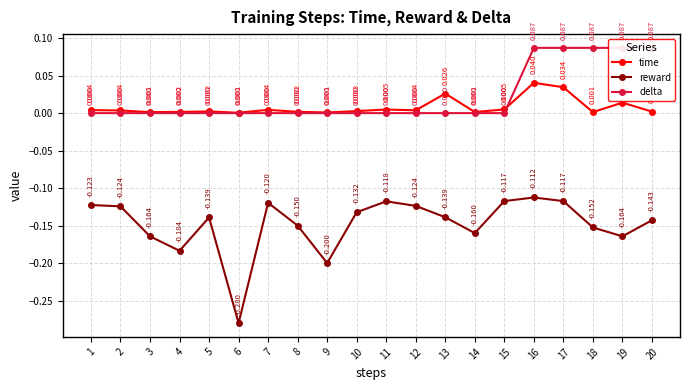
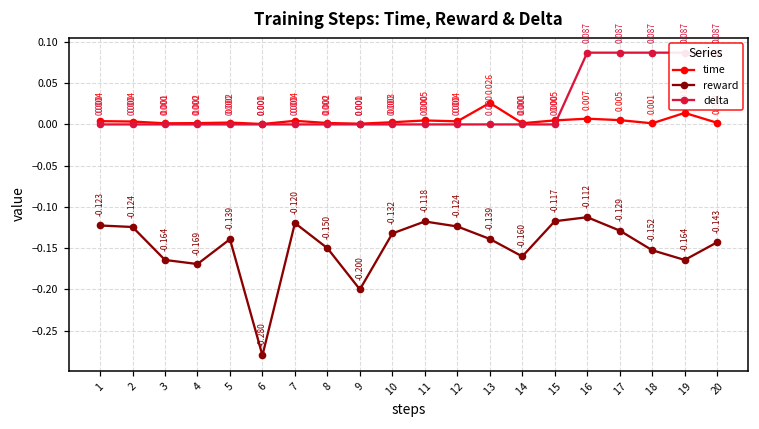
  {
    "time": {
      "13": 0.026,
-     "16": 0.040,
-     "17": 0.034,
+     "16": 0.007,
+     "17": 0.005,
      "18": 0.001
    },
    "reward": {
      "1": -0.123,
      "2": -0.124,
      "3": -0.164,
-     "4": -0.184,
+     "4": -0.169,
      "5": -0.139,
      "6": -0.280,
      "7": -0.120,
      "8": -0.150,
      "9": -0.200,
      "10": -0.132,
      "11": -0.118,
      "12": -0.124,
      "13": -0.139,
      "14": -0.160,
      "15": -0.117,
      "16": -0.112,
-     "17": -0.117,
+     "17": -0.129,
      "18": -0.152,
      "19": -0.164,
      "20": -0.143
    },
    "delta": {
      "16": 0.087,
      "17": 0.087,
      "18": 0.087
    }
  }
